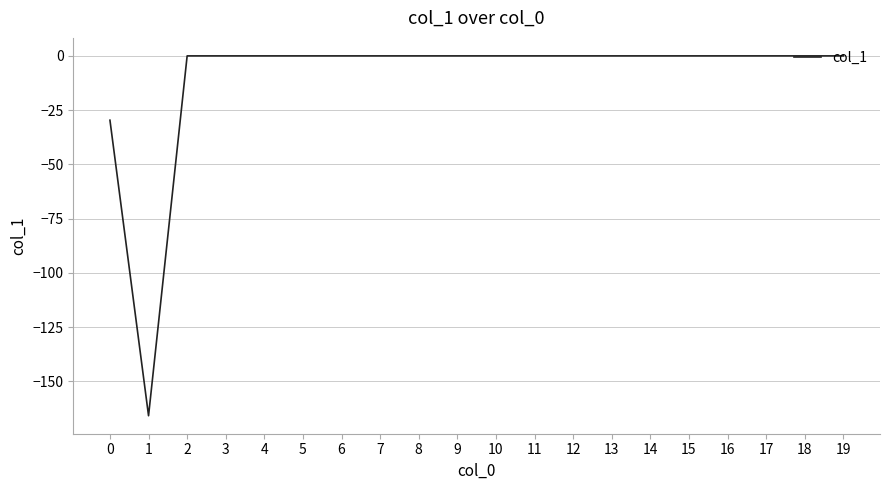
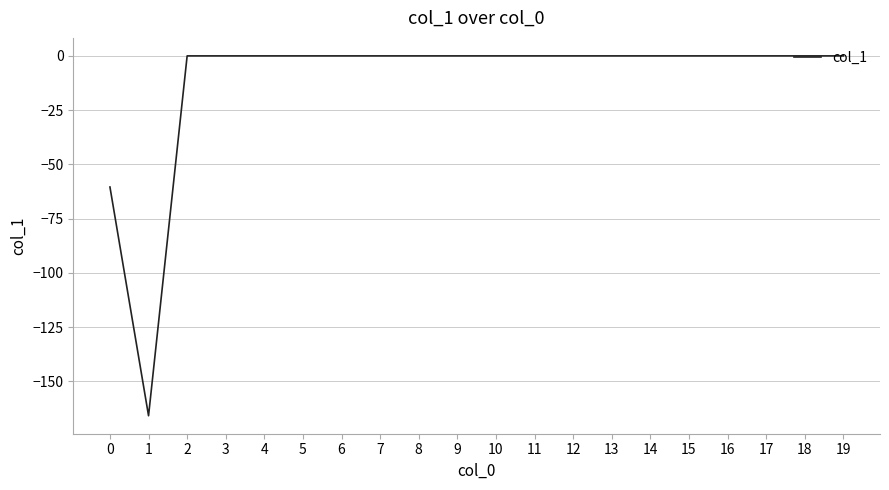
  {
-   "0": -30,
+   "0": -60,
    "1": -166,
    "2": 0,
    "3": 0,
    "4": 0,
    "5": 0,
    "6": 0,
    "7": 0,
    "8": 0,
    "9": 0,
    "10": 0,
    "11": 0,
    "12": 0,
    "13": 0,
    "14": 0,
    "15": 0,
    "16": 0,
    "17": 0,
    "18": 0,
    "19": 0
  }
